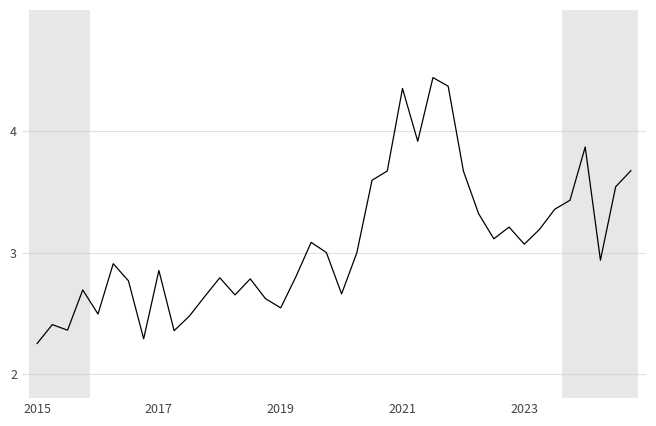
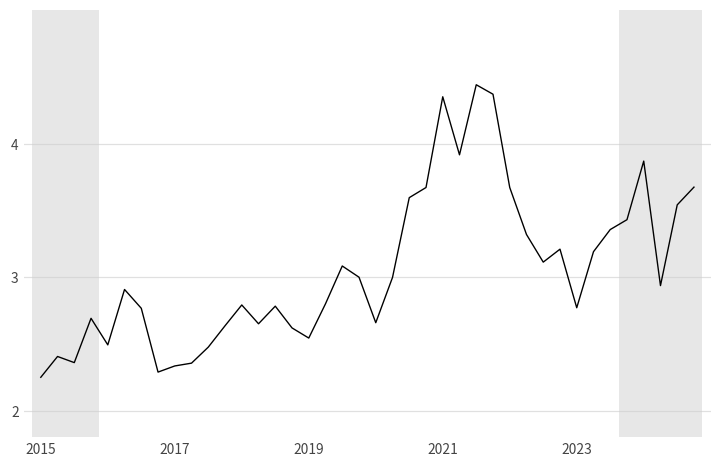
  {
    "2015": 2.25,
-   "2017": 2.85,
+   "2017": 2.34,
    "2019": 2.54,
    "2021": 4.35,
-   "2023": 3.07
+   "2023": 2.77
  }
